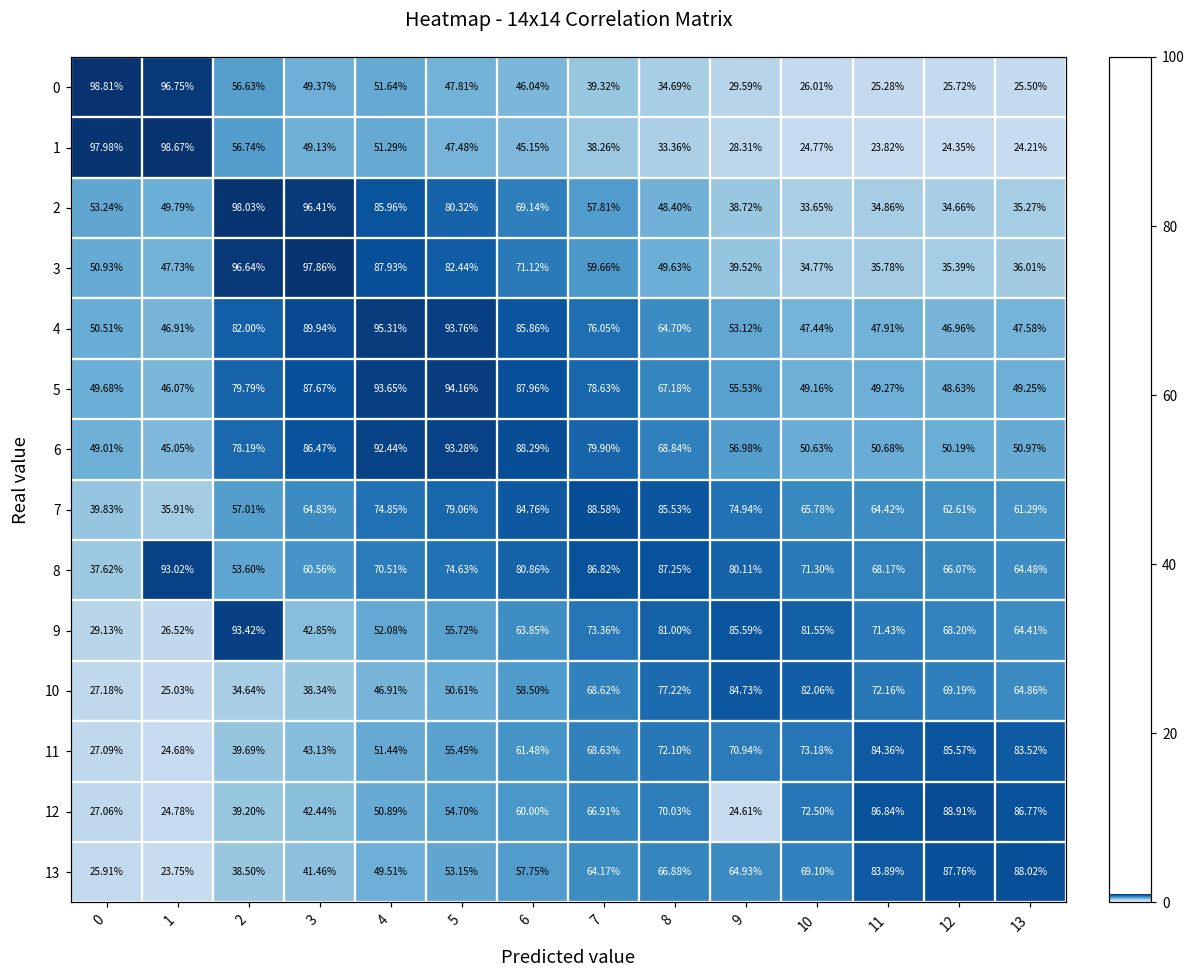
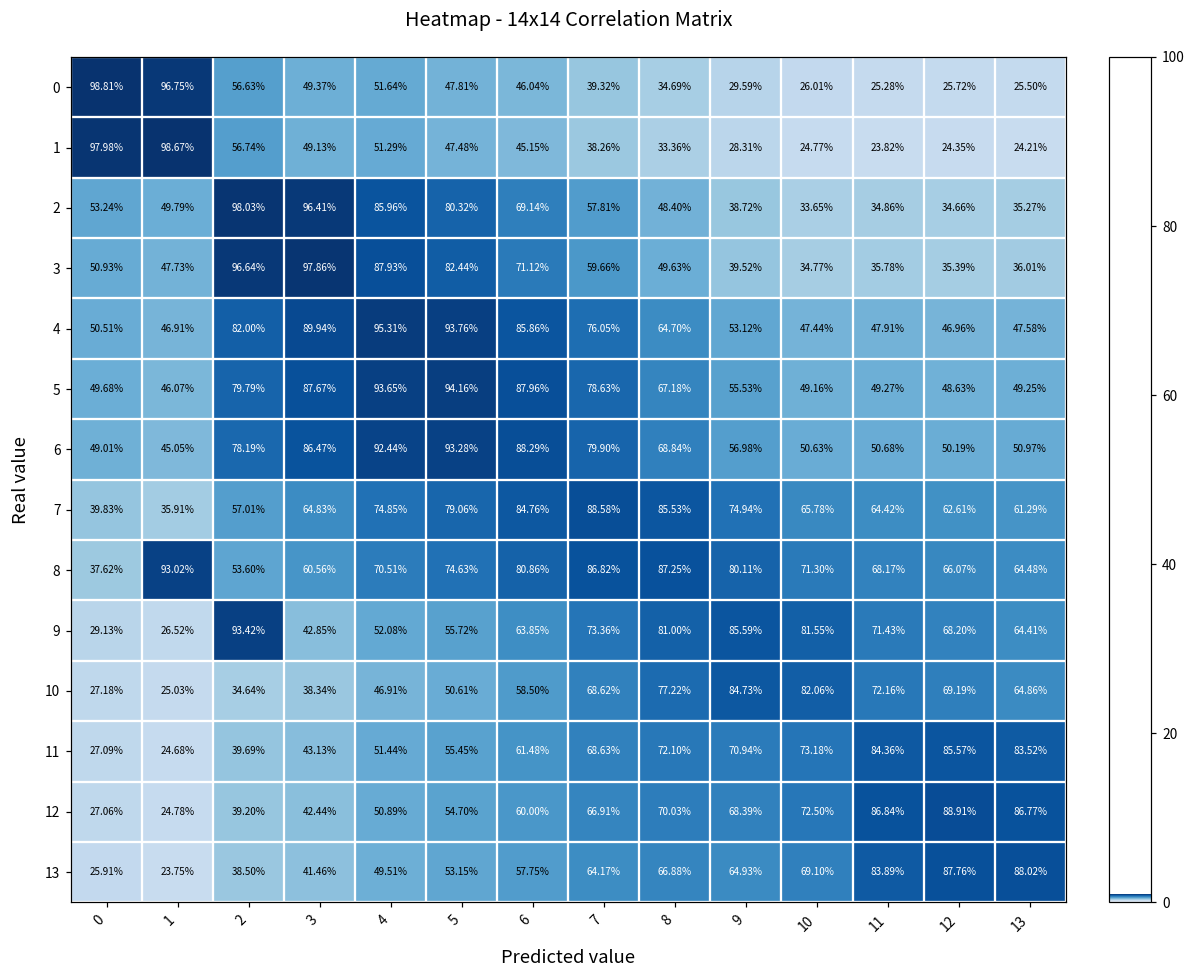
  {
    "0": {
      "0": "98.81%",
      "1": "96.75%",
      "2": "56.63%",
      "3": "49.37%",
      "4": "51.64%",
      "5": "47.81%",
      "6": "46.04%",
      "7": "39.32%",
      "8": "34.69%",
      "9": "29.59%",
      "10": "26.01%",
      "11": "25.28%",
      "12": "25.72%",
      "13": "25.50%"
    },
    "1": {
      "0": "97.98%",
      "1": "98.67%",
      "2": "56.74%",
      "3": "49.13%",
      "4": "51.29%",
      "5": "47.48%",
      "6": "45.15%",
      "7": "38.26%",
      "8": "33.36%",
      "9": "28.31%",
      "10": "24.77%",
      "11": "23.82%",
      "12": "24.35%",
      "13": "24.21%"
    },
    "2": {
      "0": "53.24%",
      "1": "49.79%",
      "2": "98.03%",
      "3": "96.41%",
      "4": "85.96%",
      "5": "80.32%",
      "6": "69.14%",
      "7": "57.81%",
      "8": "48.40%",
      "9": "38.72%",
      "10": "33.65%",
      "11": "34.86%",
      "12": "34.66%",
      "13": "35.27%"
    },
    "3": {
      "0": "50.93%",
      "1": "47.73%",
      "2": "96.64%",
      "3": "97.86%",
      "4": "87.93%",
      "5": "82.44%",
      "6": "71.12%",
      "7": "59.66%",
      "8": "49.63%",
      "9": "39.52%",
      "10": "34.77%",
      "11": "35.78%",
      "12": "35.39%",
      "13": "36.01%"
    },
    "4": {
      "0": "50.51%",
      "1": "46.91%",
      "2": "82.00%",
      "3": "89.94%",
      "4": "95.31%",
      "5": "93.76%",
      "6": "85.86%",
      "7": "76.05%",
      "8": "64.70%",
      "9": "53.12%",
      "10": "47.44%",
      "11": "47.91%",
      "12": "46.96%",
      "13": "47.58%"
    },
    "5": {
      "0": "49.68%",
      "1": "46.07%",
      "2": "79.79%",
      "3": "87.67%",
      "4": "93.65%",
      "5": "94.16%",
      "6": "87.96%",
      "7": "78.63%",
      "8": "67.18%",
      "9": "55.53%",
      "10": "49.16%",
      "11": "49.27%",
      "12": "48.63%",
      "13": "49.25%"
    },
    "6": {
      "0": "49.01%",
      "1": "45.05%",
      "2": "78.19%",
      "3": "86.47%",
      "4": "92.44%",
      "5": "93.28%",
      "6": "88.29%",
      "7": "79.90%",
      "8": "68.84%",
      "9": "56.98%",
      "10": "50.63%",
      "11": "50.68%",
      "12": "50.19%",
      "13": "50.97%"
    },
    "7": {
      "0": "39.83%",
      "1": "35.91%",
      "2": "57.01%",
      "3": "64.83%",
      "4": "74.85%",
      "5": "79.06%",
      "6": "84.76%",
      "7": "88.58%",
      "8": "85.53%",
      "9": "74.94%",
      "10": "65.78%",
      "11": "64.42%",
      "12": "62.61%",
      "13": "61.29%"
    },
    "8": {
      "0": "37.62%",
      "1": "93.02%",
      "2": "53.60%",
      "3": "60.56%",
      "4": "70.51%",
      "5": "74.63%",
      "6": "80.86%",
      "7": "86.82%",
      "8": "87.25%",
      "9": "80.11%",
      "10": "71.30%",
      "11": "68.17%",
      "12": "66.07%",
      "13": "64.48%"
    },
    "9": {
      "0": "29.13%",
      "1": "26.52%",
      "2": "93.42%",
      "3": "42.85%",
      "4": "52.08%",
      "5": "55.72%",
      "6": "63.85%",
      "7": "73.36%",
      "8": "81.00%",
      "9": "85.59%",
      "10": "81.55%",
      "11": "71.43%",
      "12": "68.20%",
      "13": "64.41%"
    },
    "10": {
      "0": "27.18%",
      "1": "25.03%",
      "2": "34.64%",
      "3": "38.34%",
      "4": "46.91%",
      "5": "50.61%",
      "6": "58.50%",
      "7": "68.62%",
      "8": "77.22%",
      "9": "84.73%",
      "10": "82.06%",
      "11": "72.16%",
      "12": "69.19%",
      "13": "64.86%"
    },
    "11": {
      "0": "27.09%",
      "1": "24.68%",
      "2": "39.69%",
      "3": "43.13%",
      "4": "51.44%",
      "5": "55.45%",
      "6": "61.48%",
      "7": "68.63%",
      "8": "72.10%",
      "9": "70.94%",
      "10": "73.18%",
      "11": "84.36%",
      "12": "85.57%",
      "13": "83.52%"
    },
    "12": {
      "0": "27.06%",
      "1": "24.78%",
      "2": "39.20%",
      "3": "42.44%",
      "4": "50.89%",
      "5": "54.70%",
      "6": "60.00%",
      "7": "66.91%",
      "8": "70.03%",
-     "9": "24.61%",
+     "9": "68.39%",
      "10": "72.50%",
      "11": "86.84%",
      "12": "88.91%",
      "13": "86.77%"
    },
    "13": {
      "0": "25.91%",
      "1": "23.75%",
      "2": "38.50%",
      "3": "41.46%",
      "4": "49.51%",
      "5": "53.15%",
      "6": "57.75%",
      "7": "64.17%",
      "8": "66.88%",
      "9": "64.93%",
      "10": "69.10%",
      "11": "83.89%",
      "12": "87.76%",
      "13": "88.02%"
    }
  }
